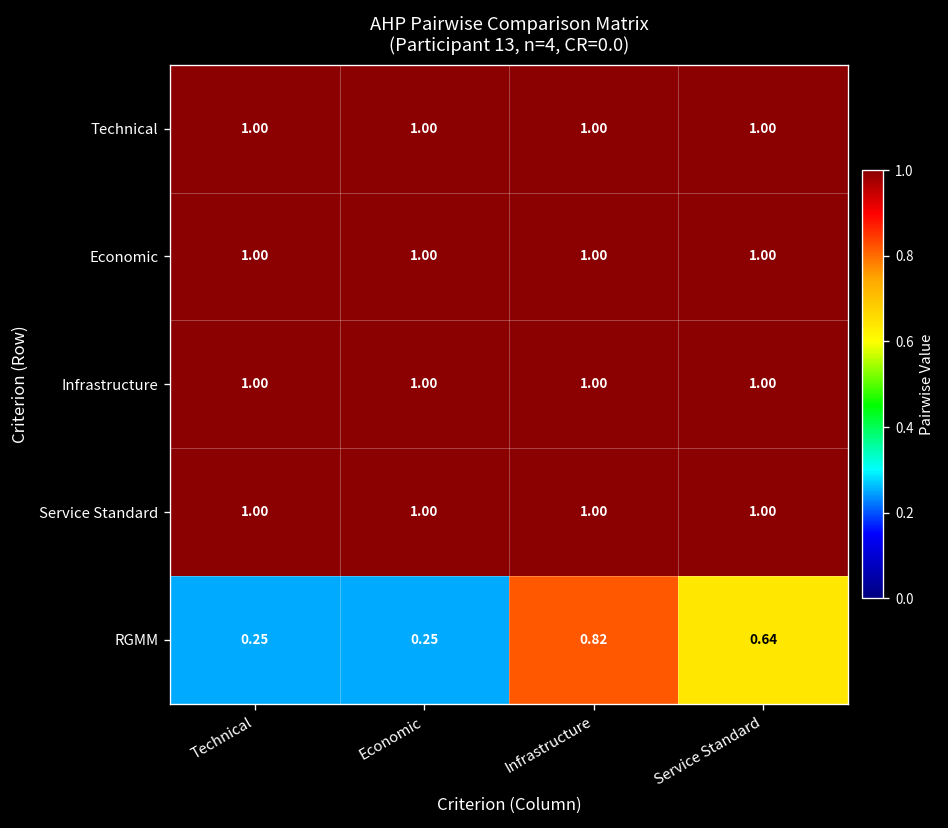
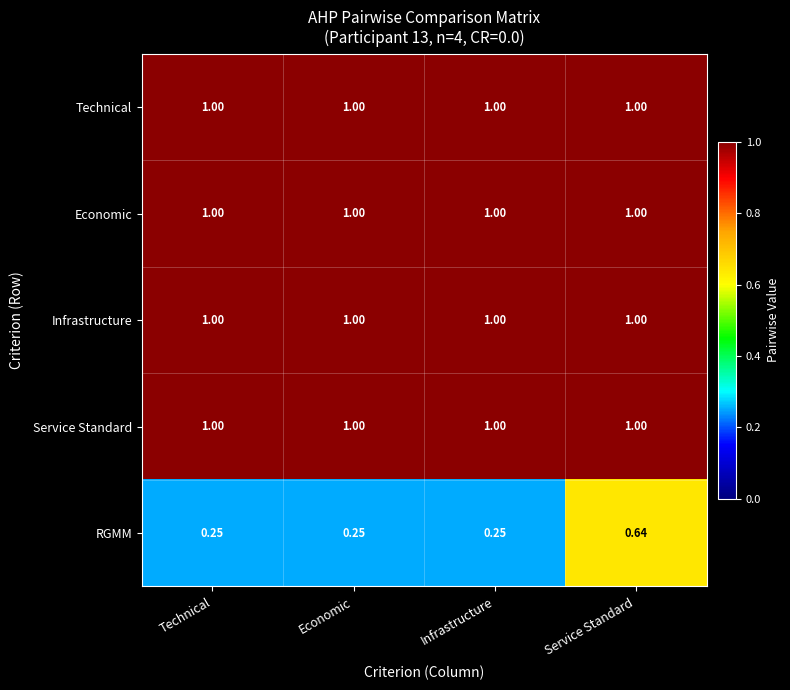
  {
    "Technical": {
      "Technical": 1.00,
      "Economic": 1.00,
      "Infrastructure": 1.00,
      "Service Standard": 1.00
    },
    "Economic": {
      "Technical": 1.00,
      "Economic": 1.00,
      "Infrastructure": 1.00,
      "Service Standard": 1.00
    },
    "Infrastructure": {
      "Technical": 1.00,
      "Economic": 1.00,
      "Infrastructure": 1.00,
      "Service Standard": 1.00
    },
    "Service Standard": {
      "Technical": 1.00,
      "Economic": 1.00,
      "Infrastructure": 1.00,
      "Service Standard": 1.00
    },
    "RGMM": {
      "Technical": 0.25,
      "Economic": 0.25,
-     "Infrastructure": 0.82,
+     "Infrastructure": 0.25,
      "Service Standard": 0.64
    }
  }
